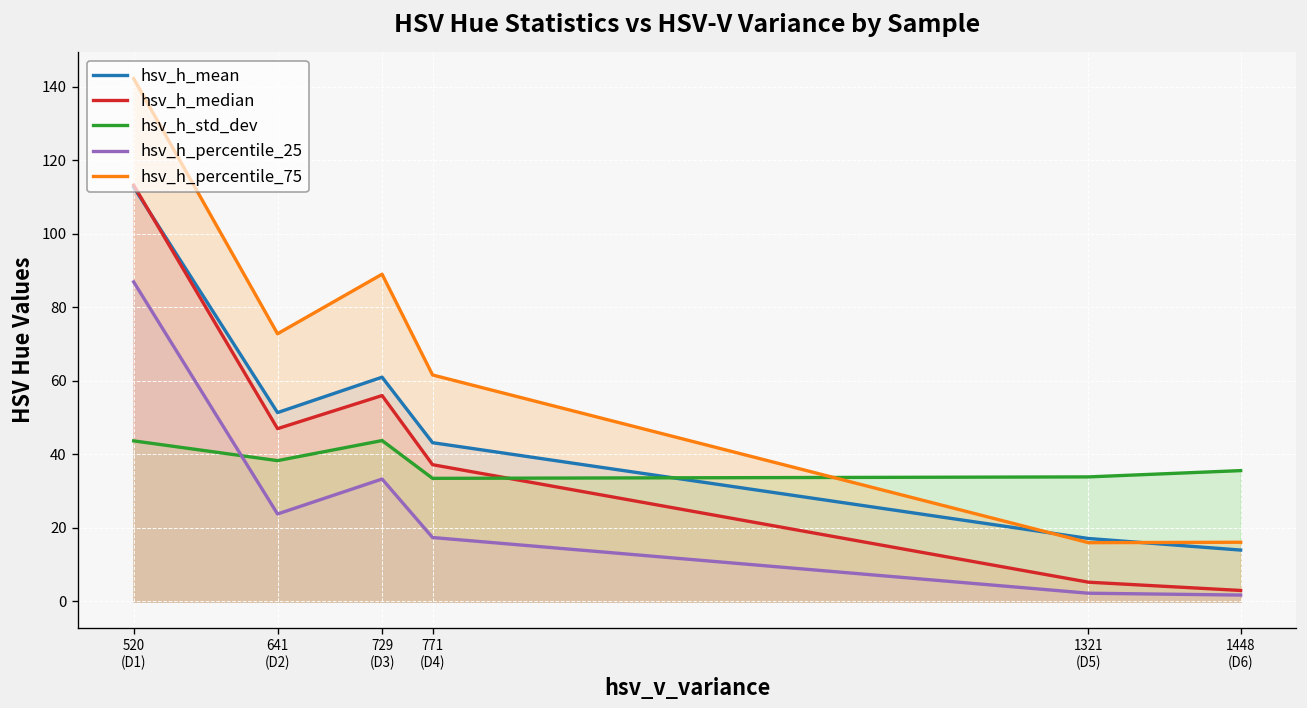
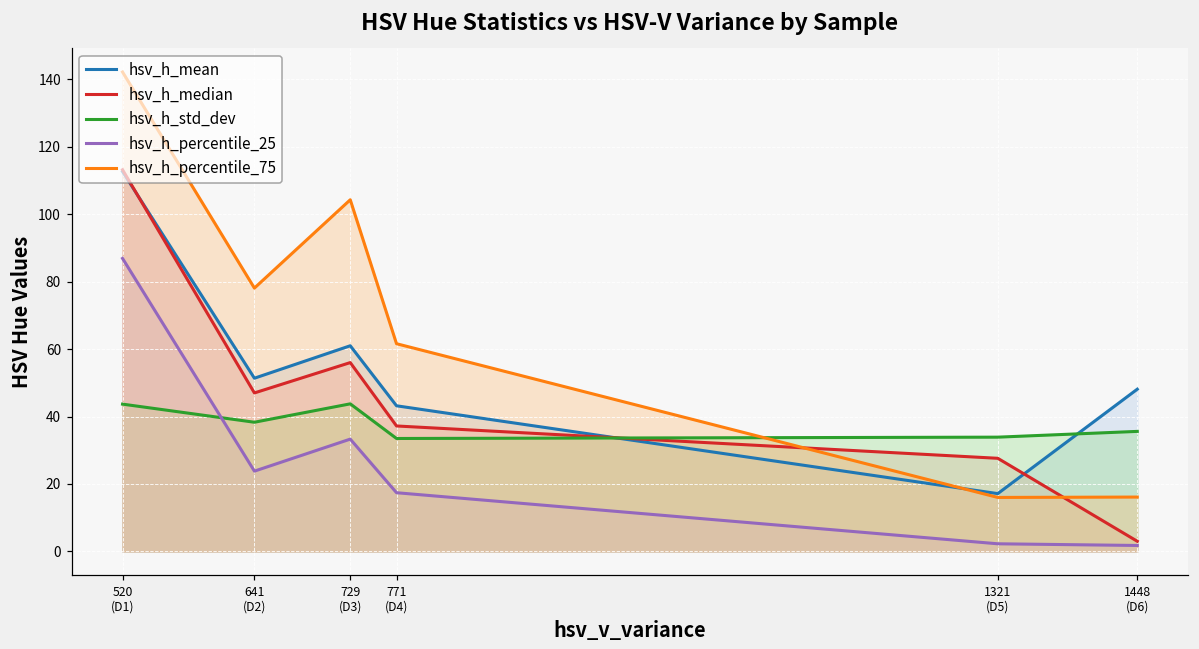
  {
    "hsv_h_mean": {
      "641 (D2)": 51,
      "729 (D3)": 61,
      "771 (D4)": 43,
      "1321 (D5)": 17,
-     "1448 (D6)": 14
+     "1448 (D6)": 48
    },
    "hsv_h_median": {
      "641 (D2)": 47,
      "729 (D3)": 56,
      "771 (D4)": 37,
-     "1321 (D5)": 5,
+     "1321 (D5)": 28,
      "1448 (D6)": 3
    },
    "hsv_h_std_dev": {
      "520 (D1)": 44,
      "641 (D2)": 38,
      "729 (D3)": 44,
      "771 (D4)": 33,
      "1321 (D5)": 34,
      "1448 (D6)": 36
    },
    "hsv_h_percentile_25": {
      "520 (D1)": 87,
      "641 (D2)": 24,
      "729 (D3)": 33,
      "771 (D4)": 17,
      "1321 (D5)": 2,
      "1448 (D6)": 2
    },
    "hsv_h_percentile_75": {
-     "641 (D2)": 73,
-     "729 (D3)": 89,
+     "641 (D2)": 78,
+     "729 (D3)": 104,
      "771 (D4)": 62,
      "1321 (D5)": 16,
      "1448 (D6)": 16
    }
  }
